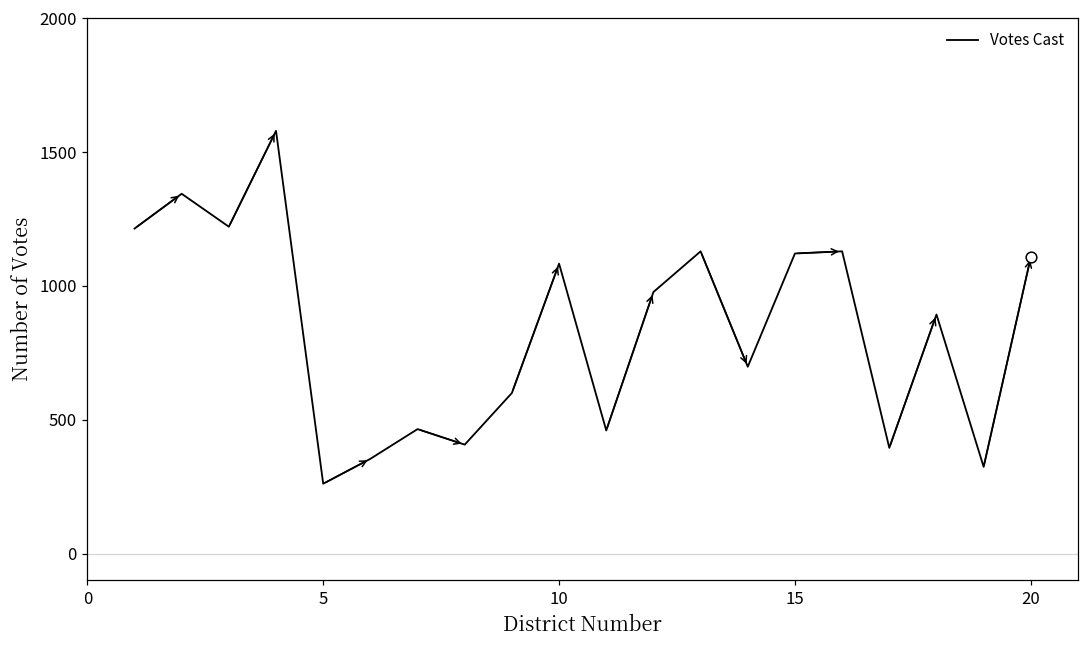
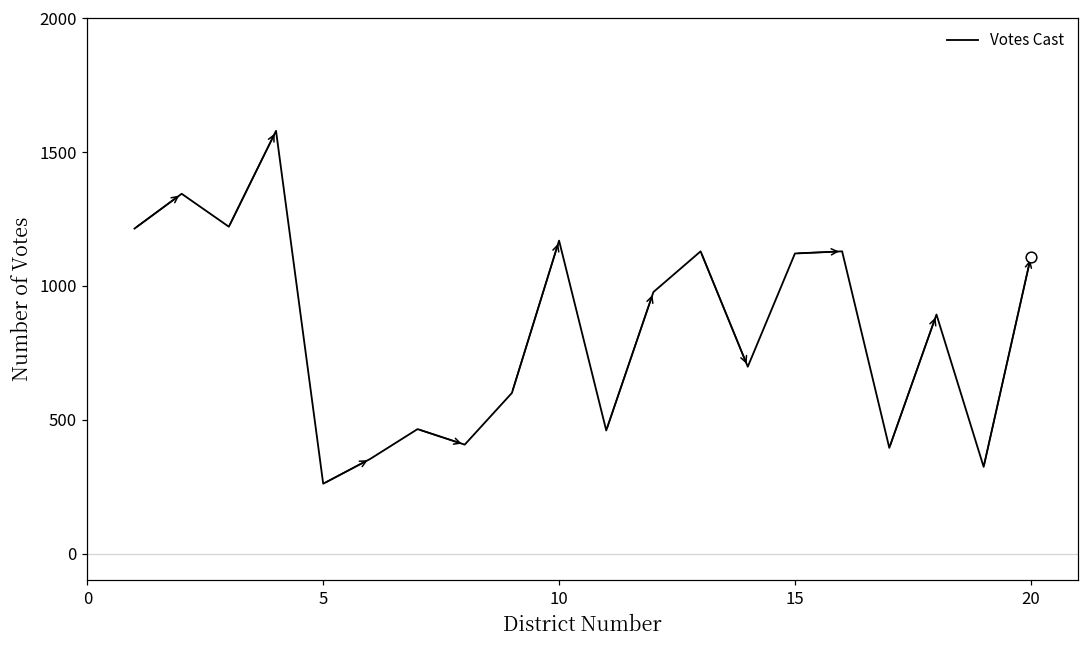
  {
    "Votes Cast": {
      "5": 260,
-     "10": 1080,
+     "10": 1170,
      "15": 1120
    }
  }
